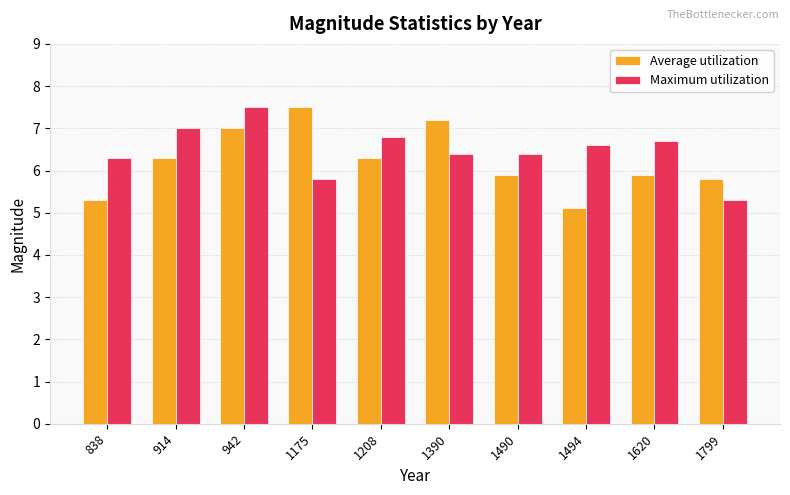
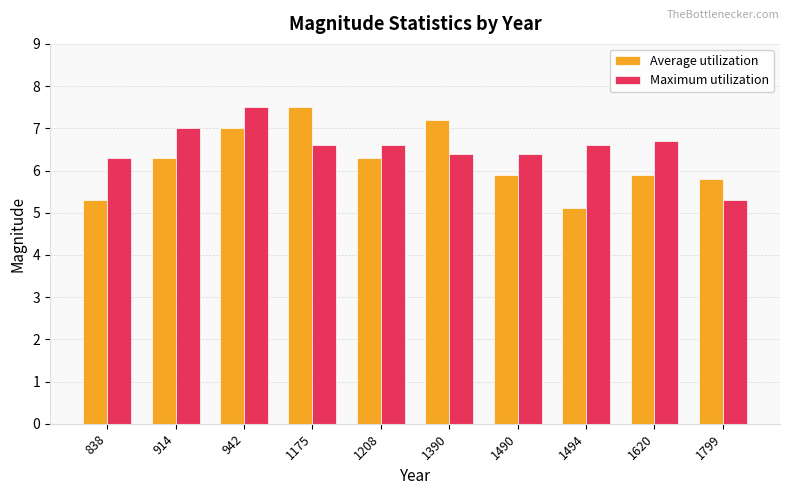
  {
    "Average utilization": {
      "838": 5.3,
      "914": 6.3,
      "942": 7.0,
      "1175": 7.5,
      "1208": 6.3,
      "1390": 7.2,
      "1490": 5.9,
      "1494": 5.1,
      "1620": 5.9,
      "1799": 5.8
    },
    "Maximum utilization": {
      "838": 6.3,
      "914": 7.0,
      "942": 7.5,
-     "1175": 5.8,
-     "1208": 6.8,
+     "1175": 6.6,
+     "1208": 6.6,
      "1390": 6.4,
      "1490": 6.4,
      "1494": 6.6,
      "1620": 6.7,
      "1799": 5.3
    }
  }
